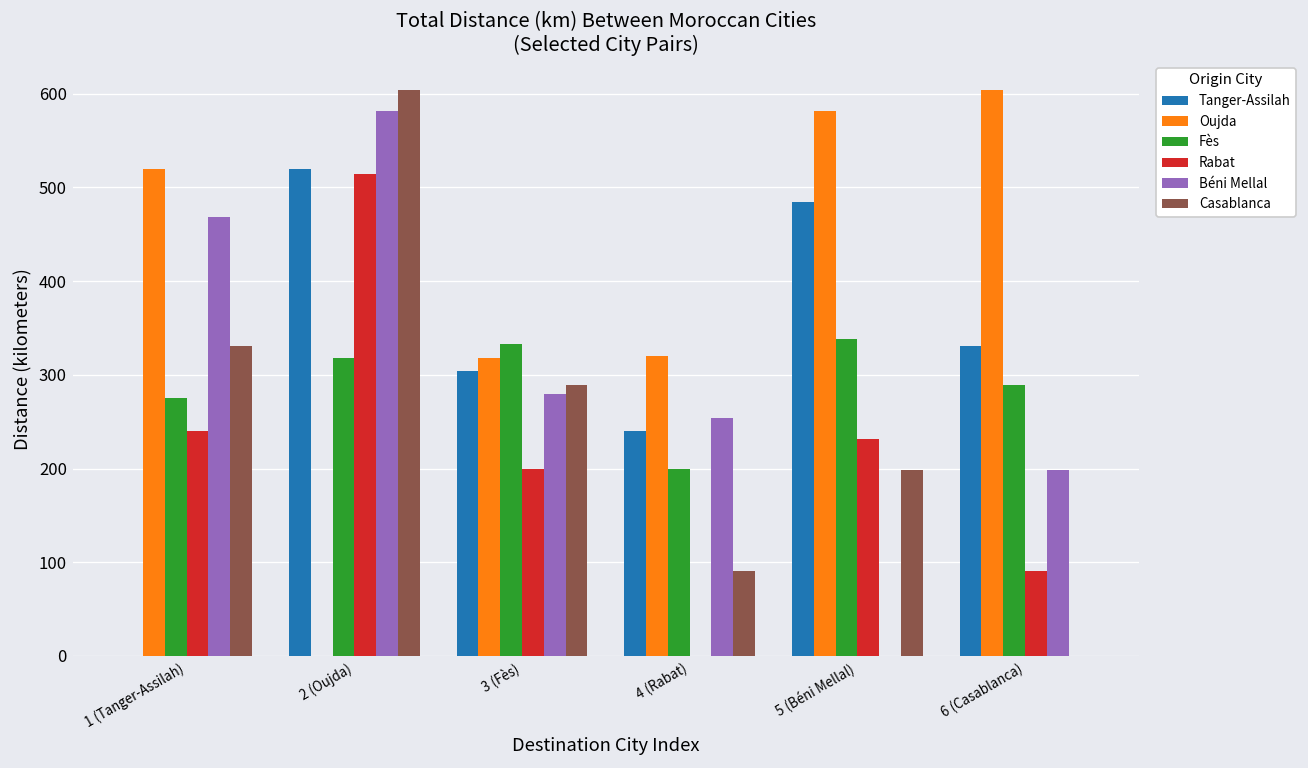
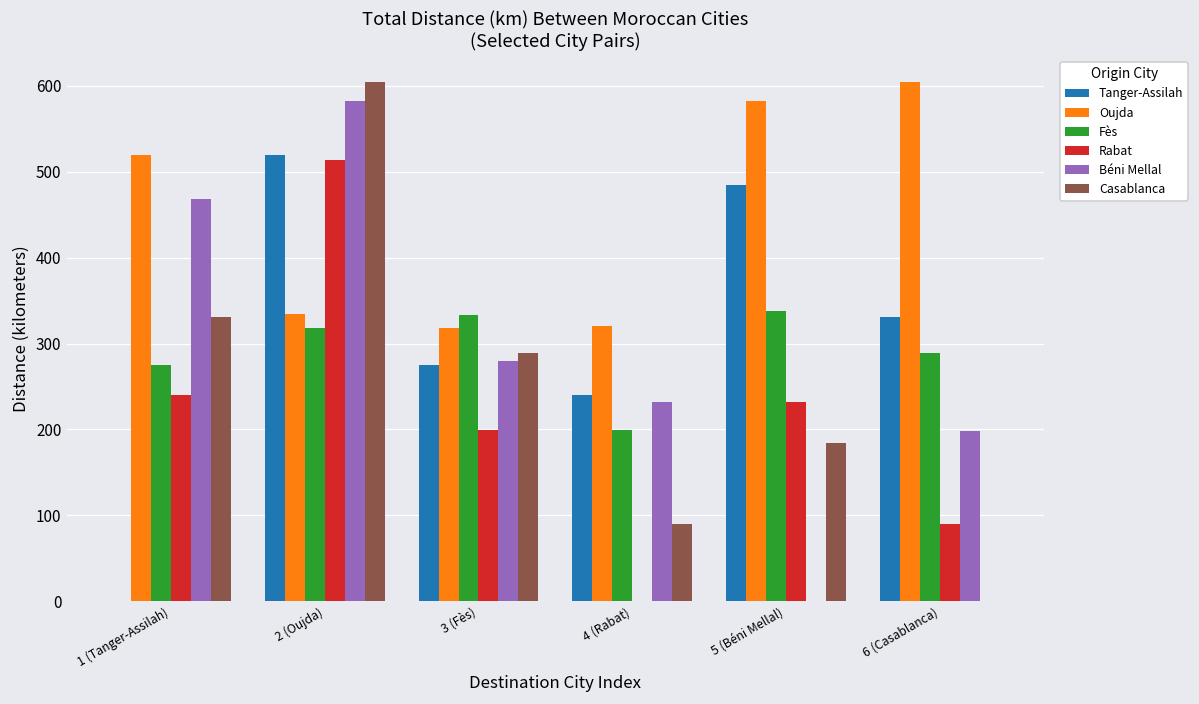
  {
    "Tanger-Assilah": {
      "1 (Tanger-Assilah)": 0,
      "2 (Oujda)": 520,
-     "3 (Fès)": 300,
+     "3 (Fès)": 280,
      "4 (Rabat)": 240,
      "5 (Béni Mellal)": 480,
      "6 (Casablanca)": 330
    },
    "Oujda": {
      "1 (Tanger-Assilah)": 520,
-     "2 (Oujda)": 0,
+     "2 (Oujda)": 340,
      "3 (Fès)": 320,
      "4 (Rabat)": 320,
      "5 (Béni Mellal)": 580,
      "6 (Casablanca)": 600
    },
    "Fès": {
      "1 (Tanger-Assilah)": 280,
      "2 (Oujda)": 320,
      "3 (Fès)": 330,
      "4 (Rabat)": 200,
      "5 (Béni Mellal)": 340,
      "6 (Casablanca)": 290
    },
    "Rabat": {
      "1 (Tanger-Assilah)": 240,
      "2 (Oujda)": 510,
      "3 (Fès)": 200,
      "4 (Rabat)": 0,
      "5 (Béni Mellal)": 230,
      "6 (Casablanca)": 90
    },
    "Béni Mellal": {
      "1 (Tanger-Assilah)": 470,
      "2 (Oujda)": 580,
      "3 (Fès)": 280,
-     "4 (Rabat)": 250,
+     "4 (Rabat)": 230,
      "5 (Béni Mellal)": 0,
      "6 (Casablanca)": 200
    },
    "Casablanca": {
      "1 (Tanger-Assilah)": 330,
      "2 (Oujda)": 600,
      "3 (Fès)": 290,
      "4 (Rabat)": 90,
-     "5 (Béni Mellal)": 200,
+     "5 (Béni Mellal)": 180,
      "6 (Casablanca)": 0
    }
  }
